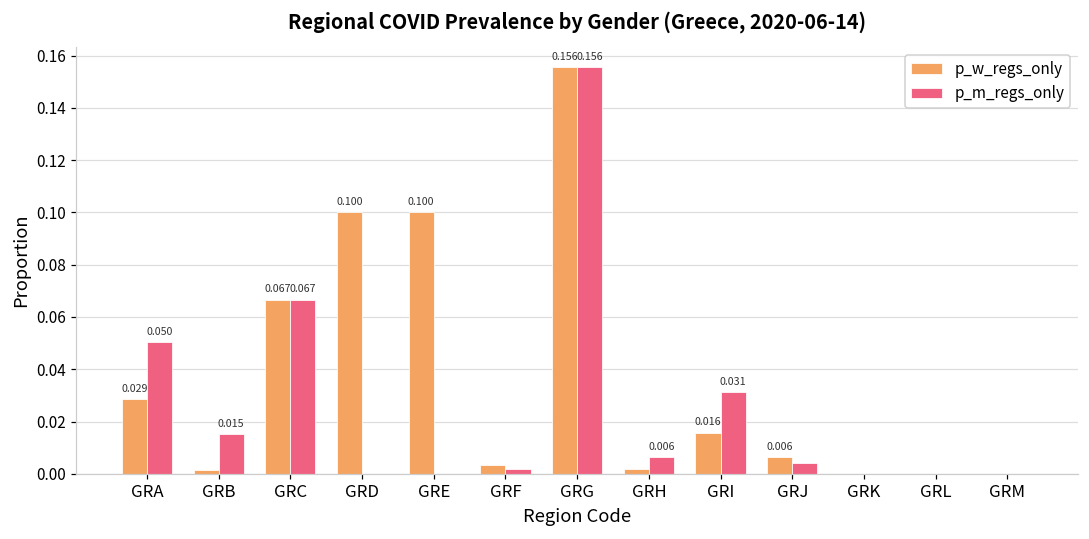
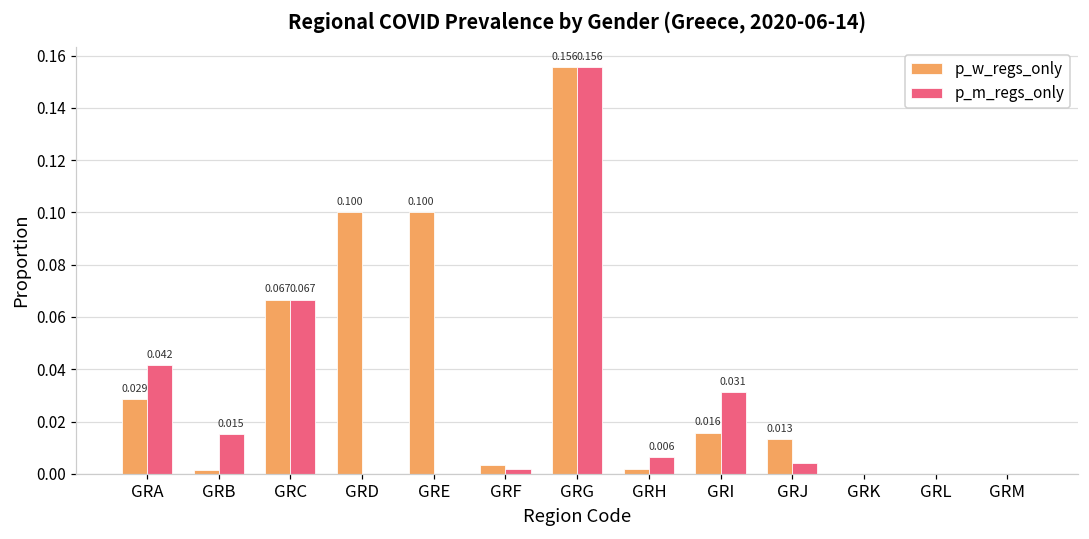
  {
    "p_w_regs_only": {
      "GRA": 0.029,
      "GRC": 0.067,
      "GRD": 0.100,
      "GRE": 0.100,
      "GRG": 0.156,
      "GRI": 0.016,
-     "GRJ": 0.006
+     "GRJ": 0.013
    },
    "p_m_regs_only": {
-     "GRA": 0.050,
+     "GRA": 0.042,
      "GRB": 0.015,
      "GRC": 0.067,
      "GRG": 0.156,
      "GRH": 0.006,
      "GRI": 0.031
    }
  }
